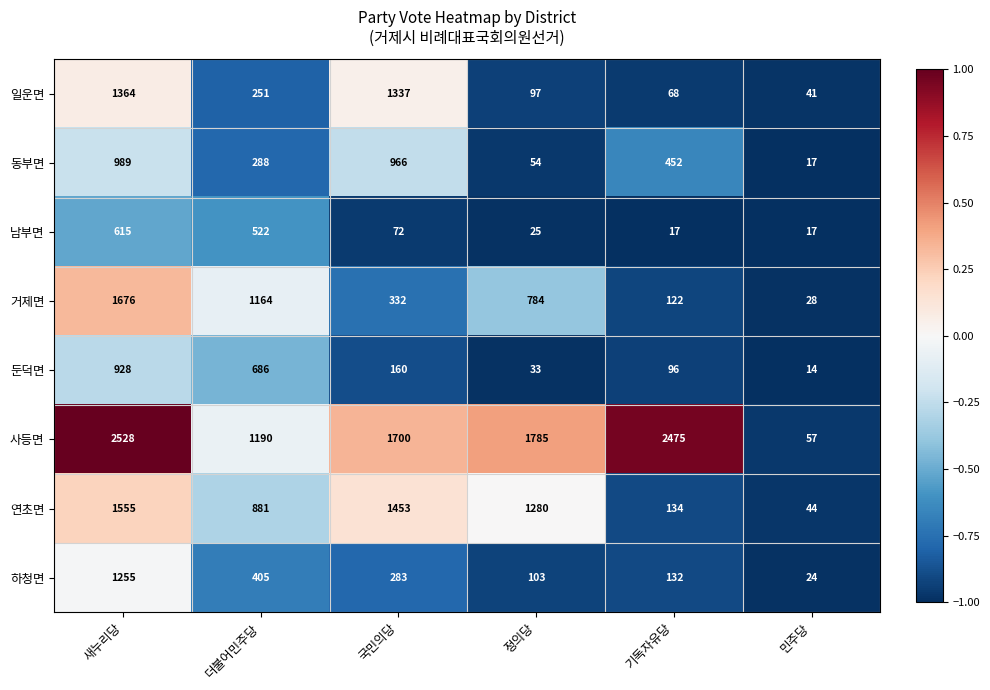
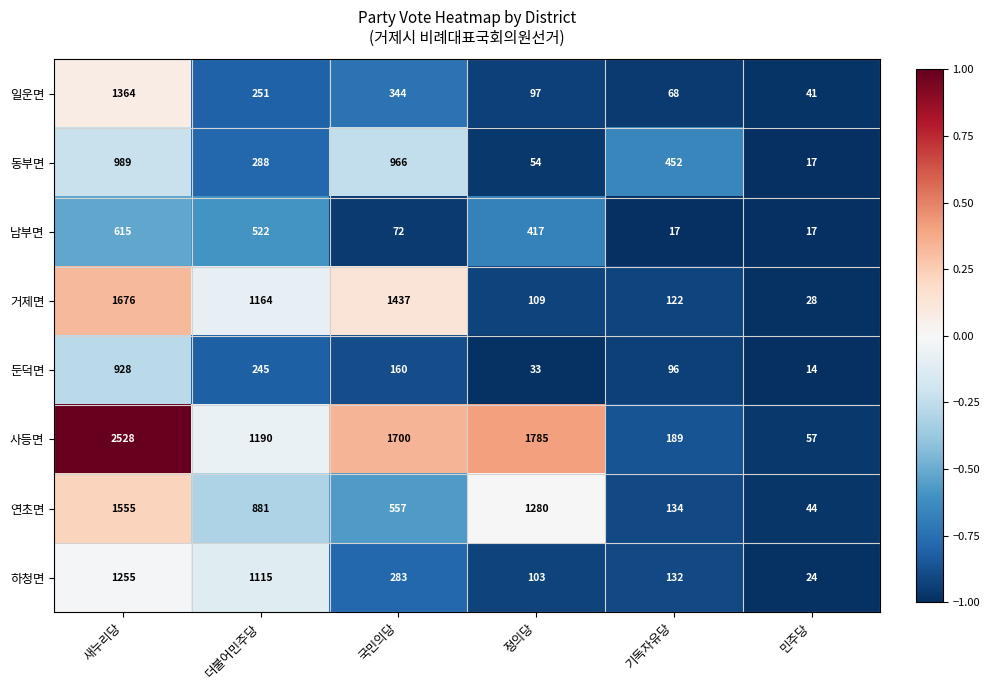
  {
    "일운면": {
      "새누리당": 1364,
      "더불어민주당": 251,
-     "국민의당": 1337,
+     "국민의당": 344,
      "정의당": 97,
      "기독자유당": 68,
      "민주당": 41
    },
    "동부면": {
      "새누리당": 989,
      "더불어민주당": 288,
      "국민의당": 966,
      "정의당": 54,
      "기독자유당": 452,
      "민주당": 17
    },
    "남부면": {
      "새누리당": 615,
      "더불어민주당": 522,
      "국민의당": 72,
-     "정의당": 25,
+     "정의당": 417,
      "기독자유당": 17,
      "민주당": 17
    },
    "거제면": {
      "새누리당": 1676,
      "더불어민주당": 1164,
-     "국민의당": 332,
-     "정의당": 784,
+     "국민의당": 1437,
+     "정의당": 109,
      "기독자유당": 122,
      "민주당": 28
    },
    "둔덕면": {
      "새누리당": 928,
-     "더불어민주당": 686,
+     "더불어민주당": 245,
      "국민의당": 160,
      "정의당": 33,
      "기독자유당": 96,
      "민주당": 14
    },
    "사등면": {
      "새누리당": 2528,
      "더불어민주당": 1190,
      "국민의당": 1700,
      "정의당": 1785,
-     "기독자유당": 2475,
+     "기독자유당": 189,
      "민주당": 57
    },
    "연초면": {
      "새누리당": 1555,
      "더불어민주당": 881,
-     "국민의당": 1453,
+     "국민의당": 557,
      "정의당": 1280,
      "기독자유당": 134,
      "민주당": 44
    },
    "하청면": {
      "새누리당": 1255,
-     "더불어민주당": 405,
+     "더불어민주당": 1115,
      "국민의당": 283,
      "정의당": 103,
      "기독자유당": 132,
      "민주당": 24
    }
  }
